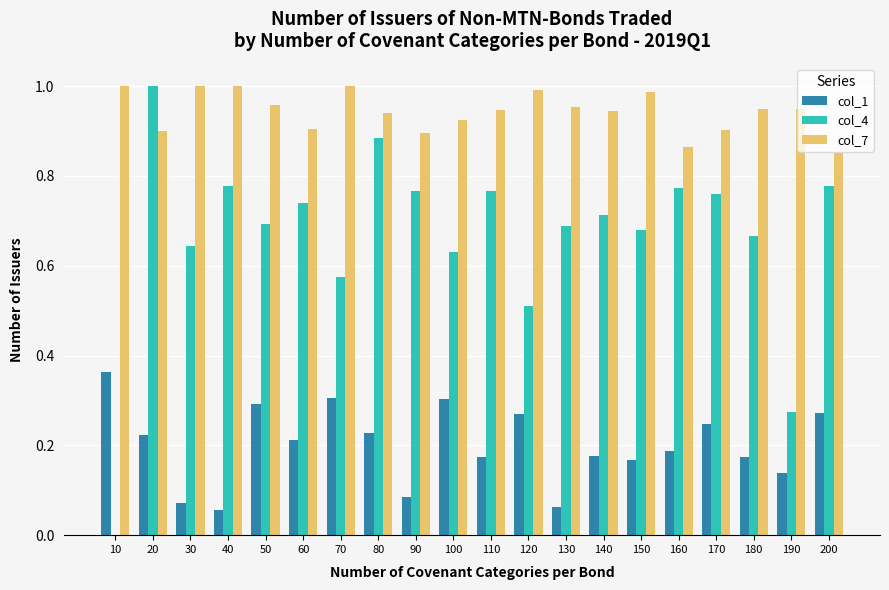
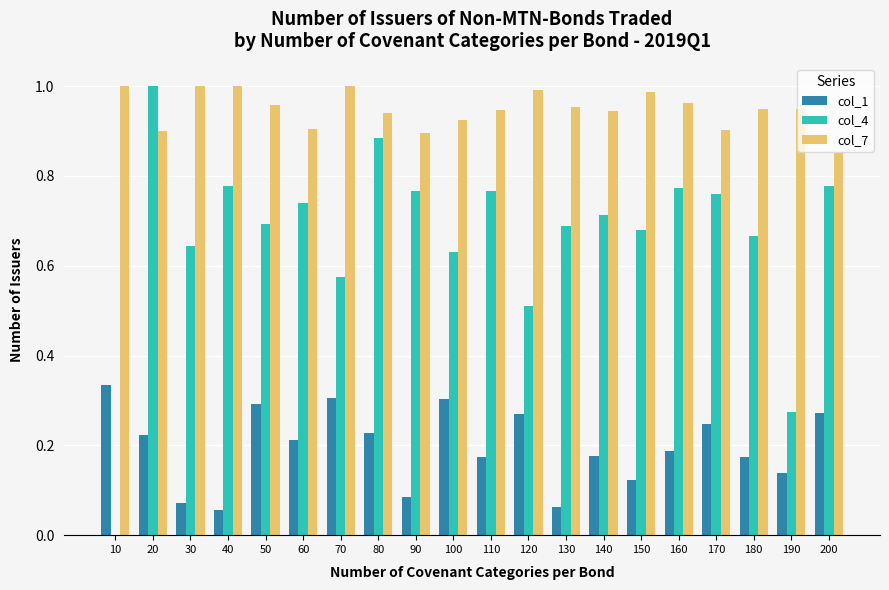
  {
    "col_1": {
-     "10": 0.36,
+     "10": 0.33,
      "20": 0.22,
      "30": 0.07,
      "40": 0.06,
      "50": 0.29,
      "60": 0.21,
      "70": 0.31,
      "80": 0.23,
      "90": 0.08,
      "100": 0.30,
      "110": 0.17,
      "120": 0.27,
      "130": 0.06,
      "140": 0.18,
-     "150": 0.17,
+     "150": 0.12,
      "160": 0.19,
      "170": 0.25,
      "180": 0.17,
      "190": 0.14,
      "200": 0.27
    },
    "col_4": {
      "10": 0.00,
      "20": 1.00,
      "30": 0.64,
      "40": 0.78,
      "50": 0.69,
      "60": 0.74,
      "70": 0.58,
      "80": 0.88,
      "90": 0.77,
      "100": 0.63,
      "110": 0.77,
      "120": 0.51,
      "130": 0.69,
      "140": 0.71,
      "150": 0.68,
      "160": 0.77,
      "170": 0.76,
      "180": 0.67,
      "190": 0.27,
      "200": 0.78
    },
    "col_7": {
      "10": 1.00,
      "20": 0.90,
      "30": 1.00,
      "40": 1.00,
      "50": 0.96,
      "60": 0.90,
      "70": 1.00,
      "80": 0.94,
      "90": 0.90,
      "100": 0.92,
      "110": 0.95,
      "120": 0.99,
      "130": 0.95,
      "140": 0.94,
      "150": 0.99,
-     "160": 0.86,
+     "160": 0.96,
      "170": 0.90,
      "180": 0.95,
      "200": 0.85
    }
  }
